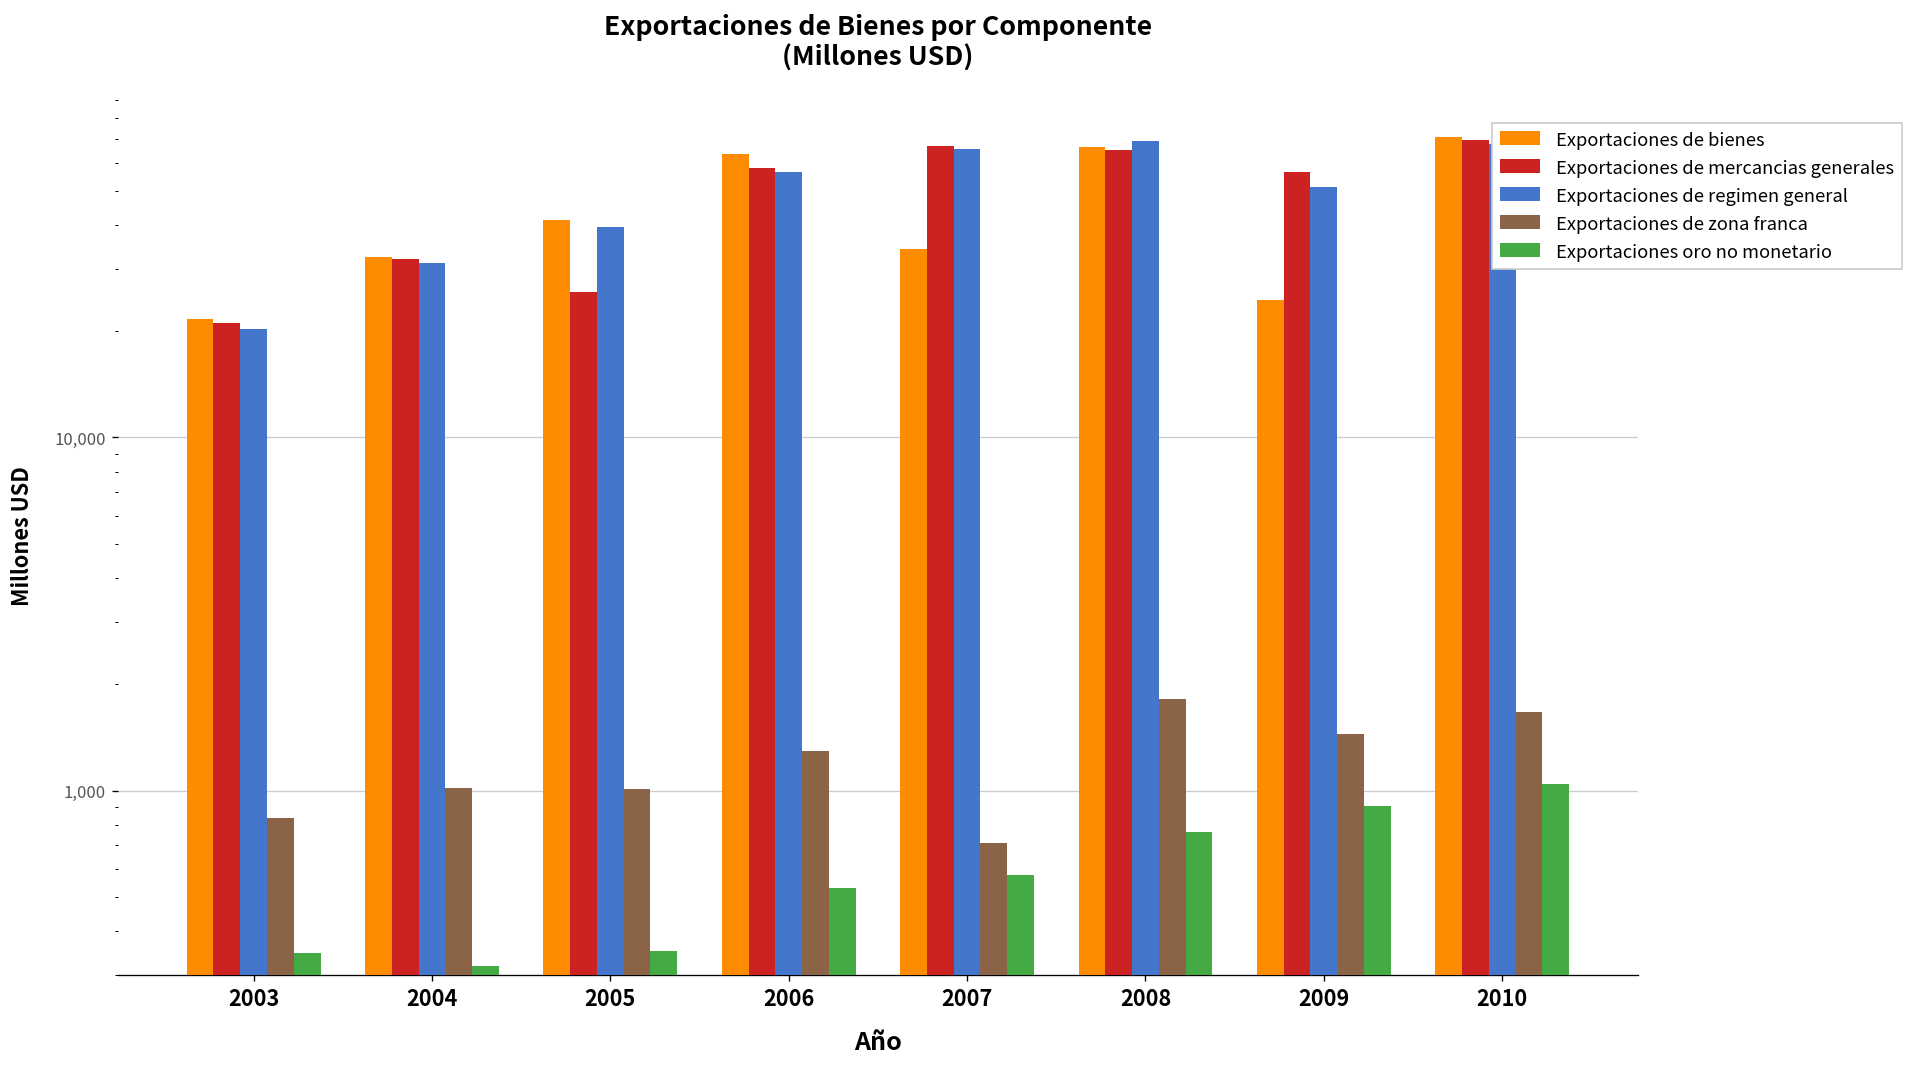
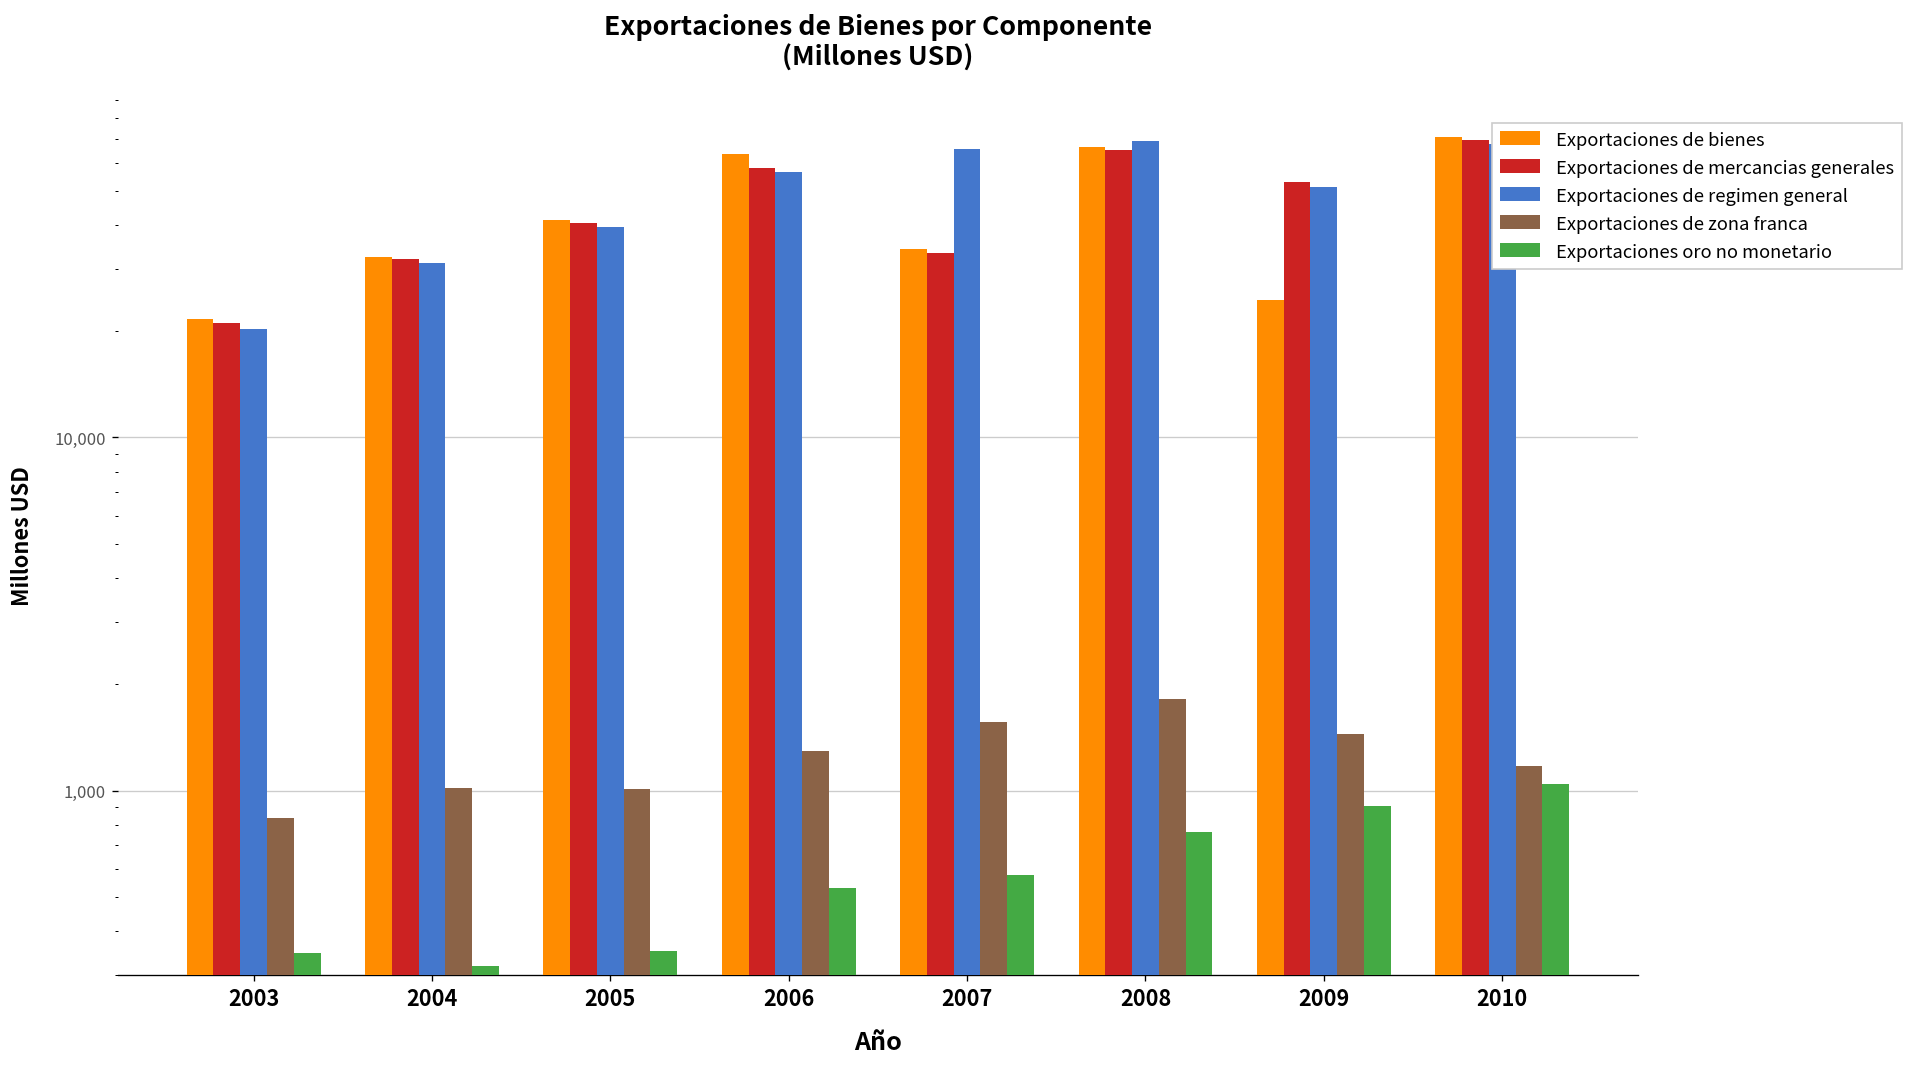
  {
    "Exportaciones de bienes": {
      "2003": "22,000",
      "2004": "33,000",
      "2005": "41,000",
      "2006": "64,000",
      "2007": "34,000",
      "2008": "66,000",
      "2009": "24,000",
      "2010": "71,000"
    },
    "Exportaciones de mercancias generales": {
      "2003": "21,000",
      "2004": "32,000",
-     "2005": "26,000",
+     "2005": "41,000",
      "2006": "58,000",
-     "2007": "67,000",
+     "2007": "33,000",
      "2008": "65,000",
-     "2009": "56,000",
+     "2009": "53,000",
      "2010": "70,000"
    },
    "Exportaciones de regimen general": {
      "2003": "20,000",
      "2004": "31,000",
      "2005": "40,000",
      "2006": "56,000",
      "2007": "65,000",
      "2008": "69,000",
      "2009": "51,000"
    },
    "Exportaciones de zona franca": {
      "2003": "830",
      "2004": "1,020",
      "2005": "1,010",
      "2006": "1,300",
-     "2007": "710",
+     "2007": "1,600",
      "2008": "1,800",
      "2009": "1,500",
-     "2010": "1,700"
+     "2010": "1,180"
    },
    "Exportaciones oro no monetario": {
      "2003": "350",
      "2004": "320",
      "2005": "350",
      "2006": "530",
      "2007": "580",
      "2008": "760",
      "2009": "910",
      "2010": "1,050"
    }
  }
